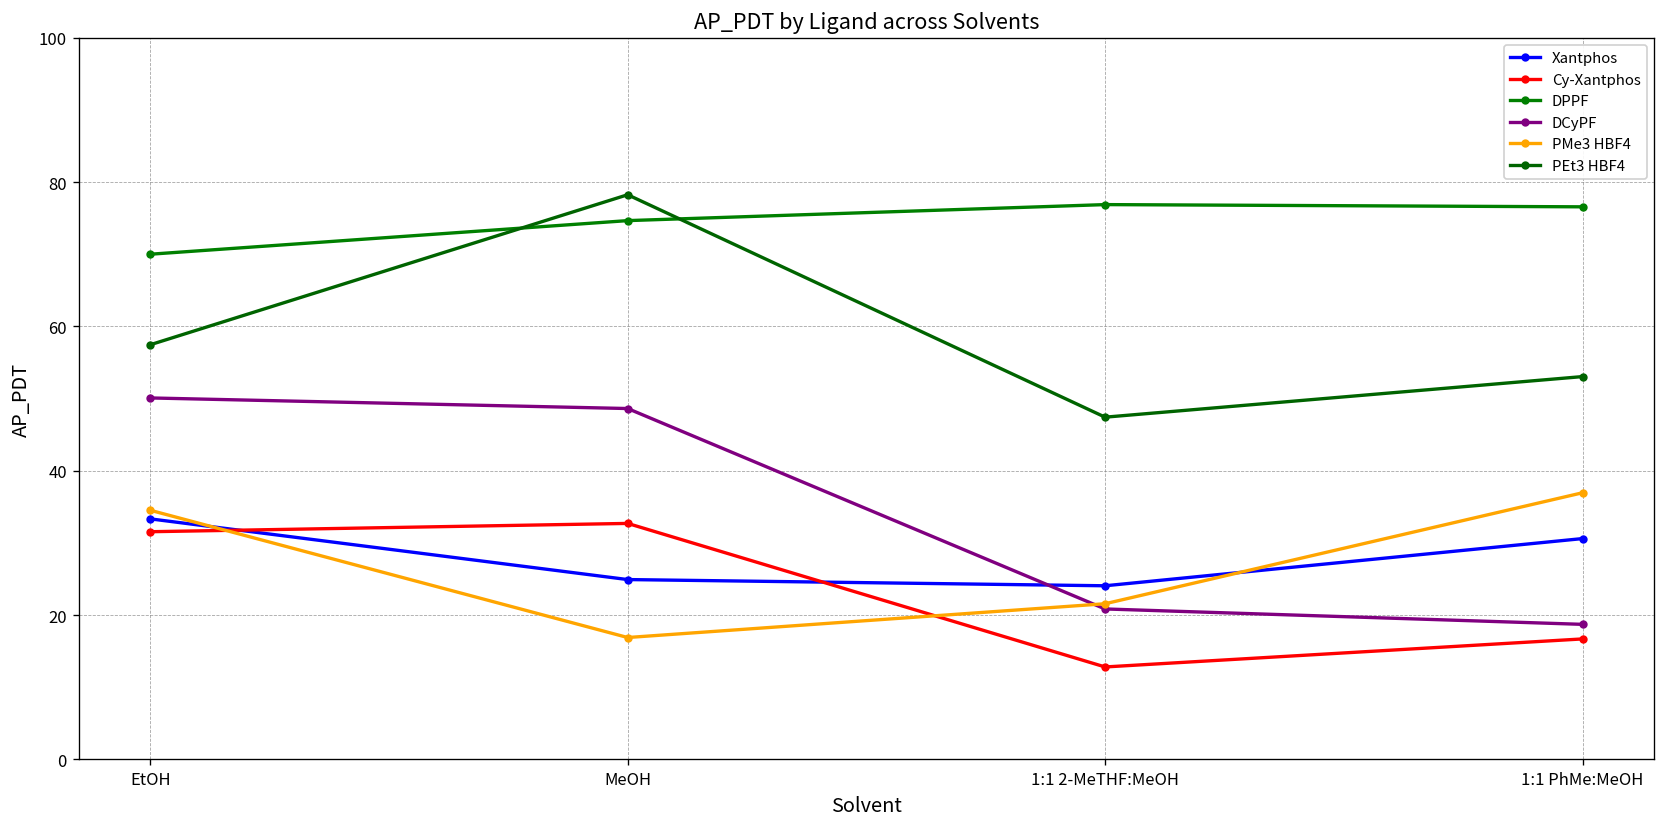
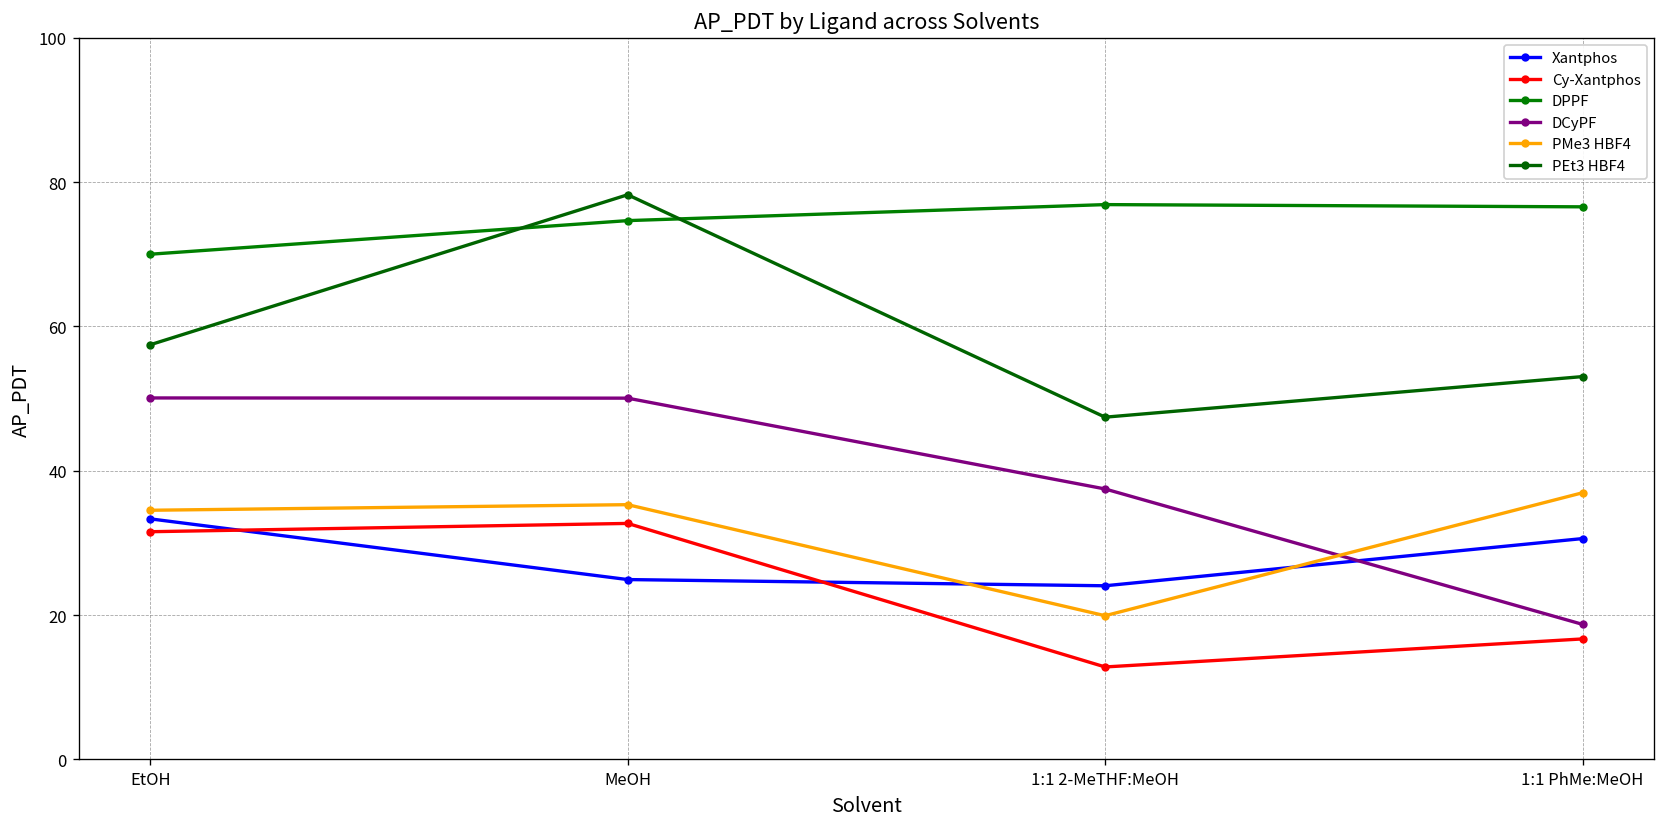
  {
    "Xantphos": {
      "EtOH": 33,
      "MeOH": 25,
      "1:1 2-MeTHF:MeOH": 24,
      "1:1 PhMe:MeOH": 31
    },
    "Cy-Xantphos": {
      "EtOH": 32,
      "MeOH": 33,
      "1:1 2-MeTHF:MeOH": 13,
      "1:1 PhMe:MeOH": 17
    },
    "DCyPF": {
      "EtOH": 50,
-     "MeOH": 49,
-     "1:1 2-MeTHF:MeOH": 21,
+     "MeOH": 50,
+     "1:1 2-MeTHF:MeOH": 37,
      "1:1 PhMe:MeOH": 19
    },
    "PMe3 HBF4": {
      "EtOH": 35,
-     "MeOH": 17,
-     "1:1 2-MeTHF:MeOH": 22,
+     "MeOH": 35,
+     "1:1 2-MeTHF:MeOH": 20,
      "1:1 PhMe:MeOH": 37
    }
  }
